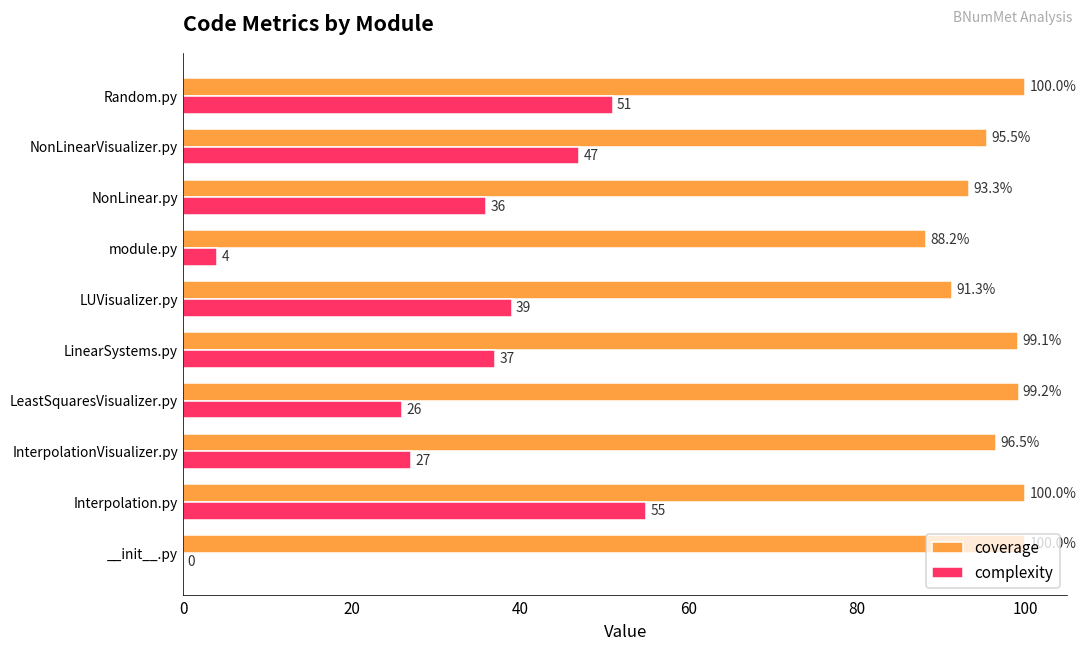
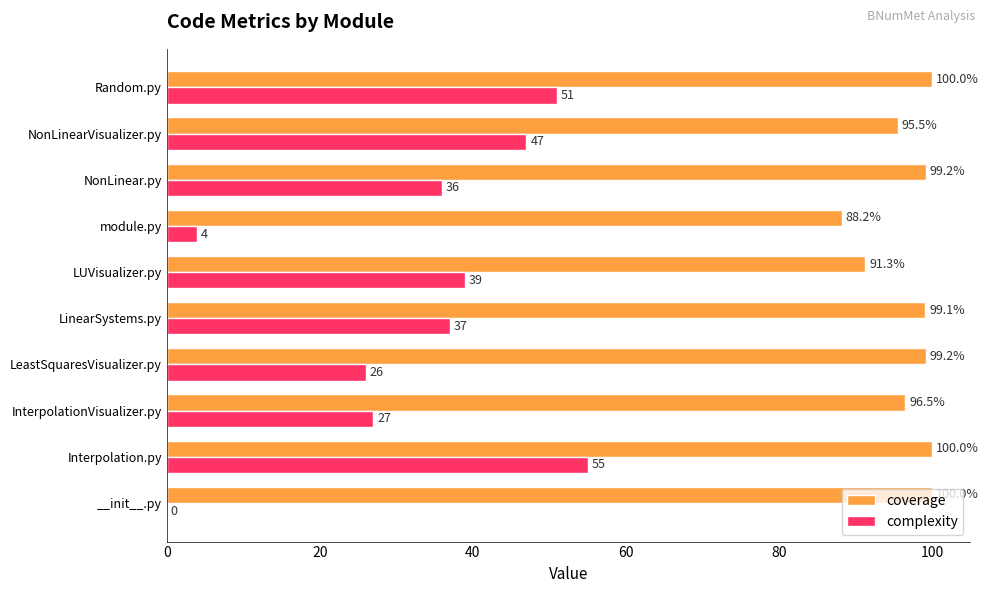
  {
    "coverage": {
      "Random.py": "100.0%",
      "NonLinearVisualizer.py": "95.5%",
-     "NonLinear.py": "93.3%",
+     "NonLinear.py": "99.2%",
      "module.py": "88.2%",
      "LUVisualizer.py": "91.3%",
      "LinearSystems.py": "99.1%",
      "LeastSquaresVisualizer.py": "99.2%",
      "InterpolationVisualizer.py": "96.5%",
      "Interpolation.py": "100.0%"
    },
    "complexity": {
      "Random.py": "51",
      "NonLinearVisualizer.py": "47",
      "NonLinear.py": "36",
      "module.py": "4",
      "LUVisualizer.py": "39",
      "LinearSystems.py": "37",
      "LeastSquaresVisualizer.py": "26",
      "InterpolationVisualizer.py": "27",
      "Interpolation.py": "55",
      "__init__.py": "0"
    }
  }
